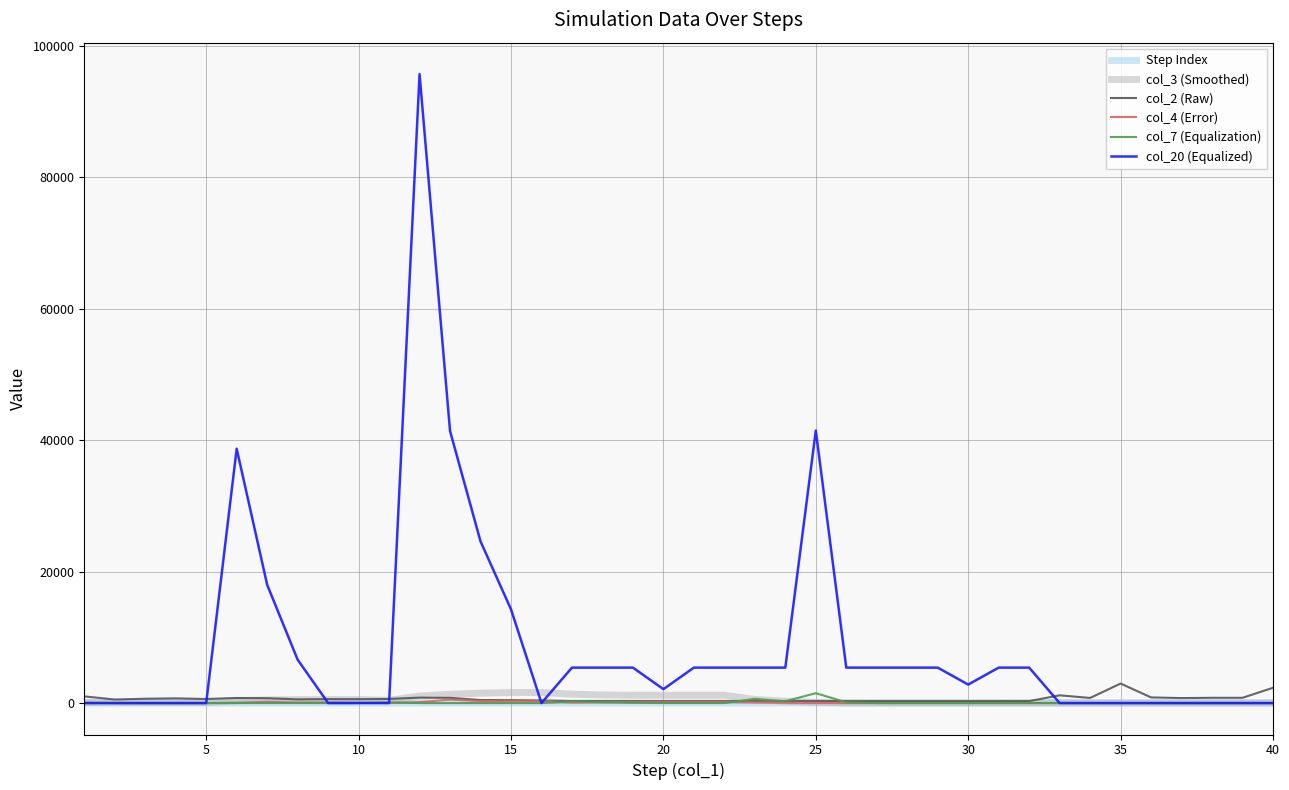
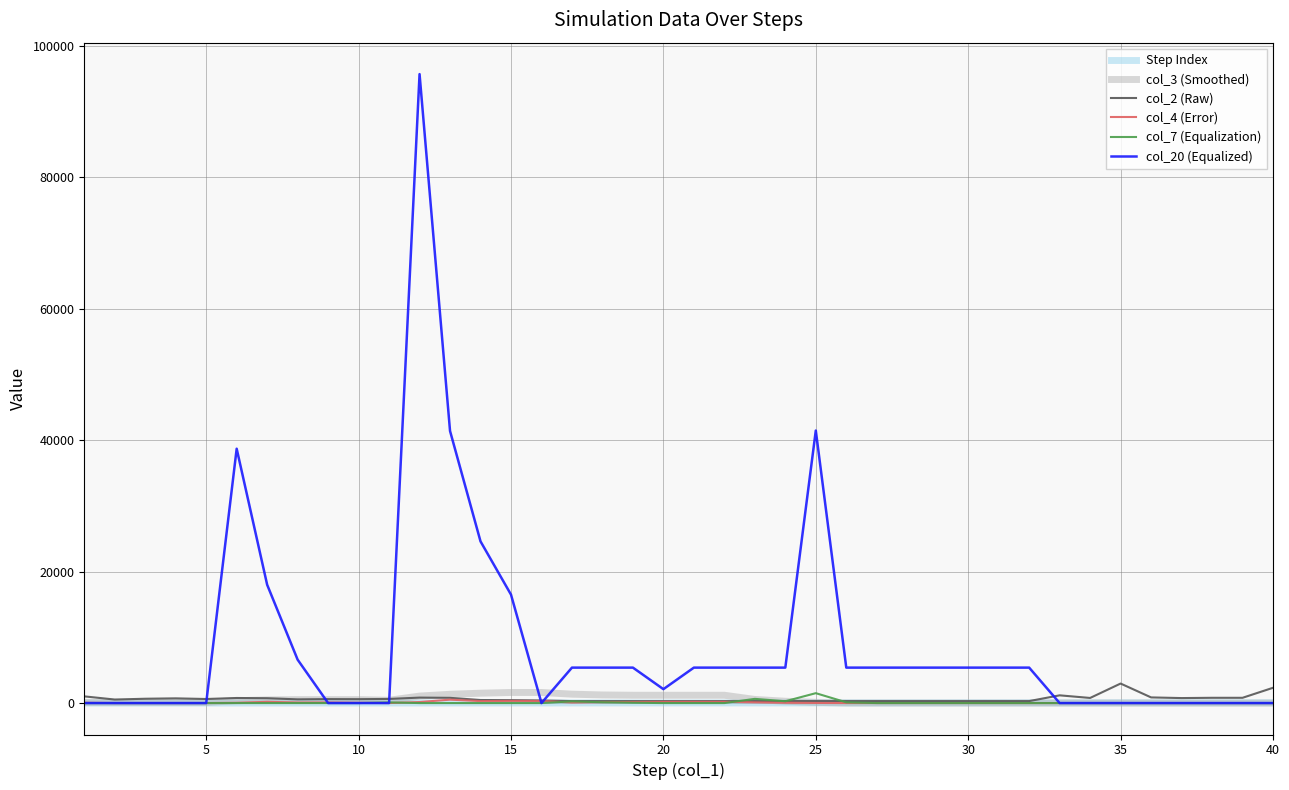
  {
    "col_2 (Raw)": {
      "5": 1000,
      "35": 3000,
      "40": 2000
    },
    "col_7 (Equalization)": {
      "25": 2000
    },
    "col_20 (Equalized)": {
-     "15": 14000,
+     "15": 17000,
      "20": 2000,
      "25": 41000,
-     "30": 3000
+     "30": 5000
    }
  }
